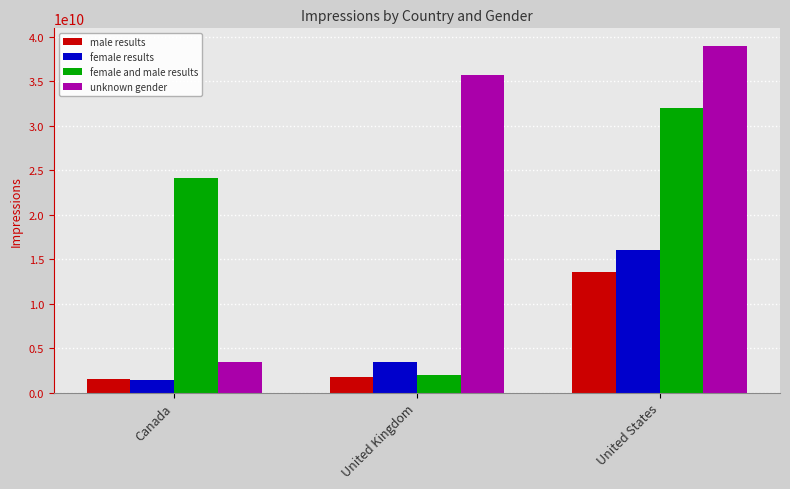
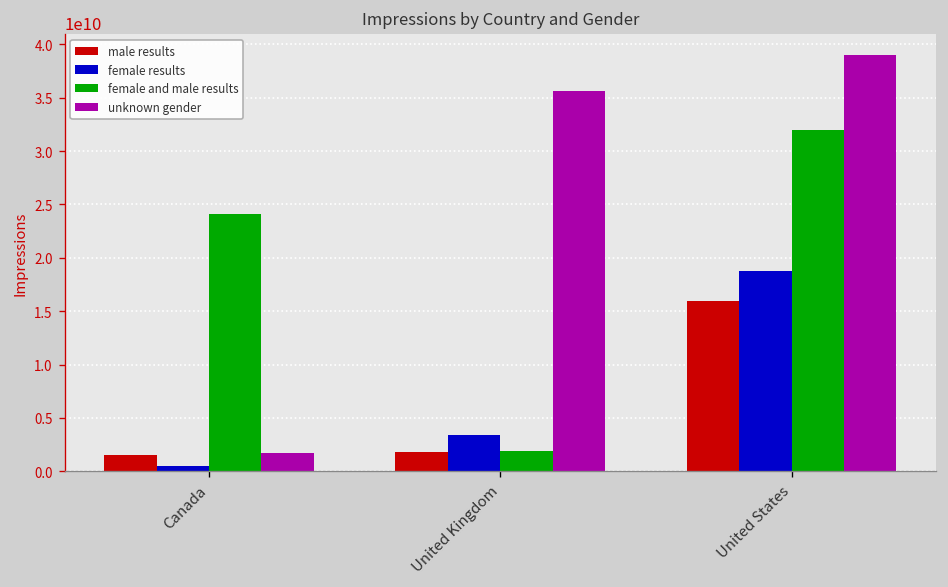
  {
    "male results": {
      "Canada": 2000000000,
      "United Kingdom": 2000000000,
-     "United States": 14000000000
+     "United States": 16000000000
    },
    "female results": {
-     "Canada": 1000000000,
+     "Canada": 0,
      "United Kingdom": 3000000000,
-     "United States": 16000000000
+     "United States": 19000000000
    },
    "female and male results": {
      "Canada": 24000000000,
      "United Kingdom": 2000000000,
      "United States": 32000000000
    },
    "unknown gender": {
-     "Canada": 4000000000,
+     "Canada": 2000000000,
      "United Kingdom": 36000000000,
      "United States": 39000000000
    }
  }
